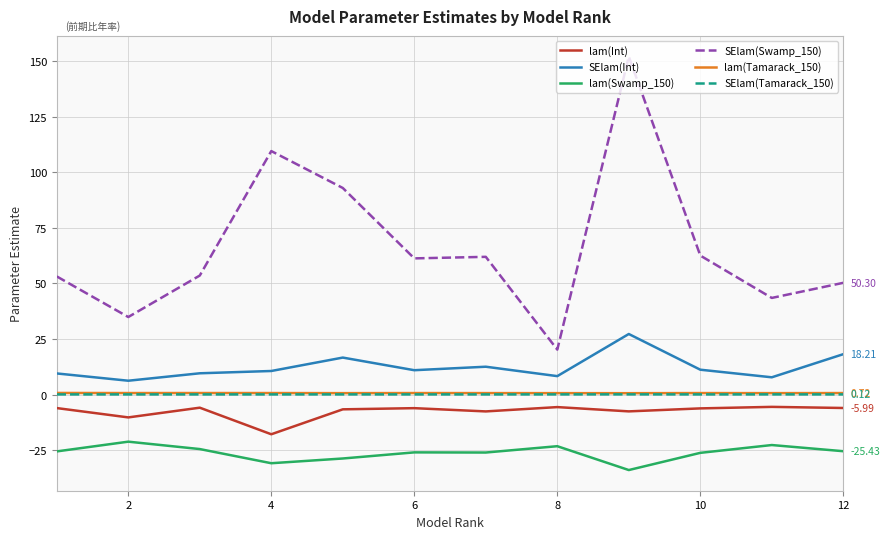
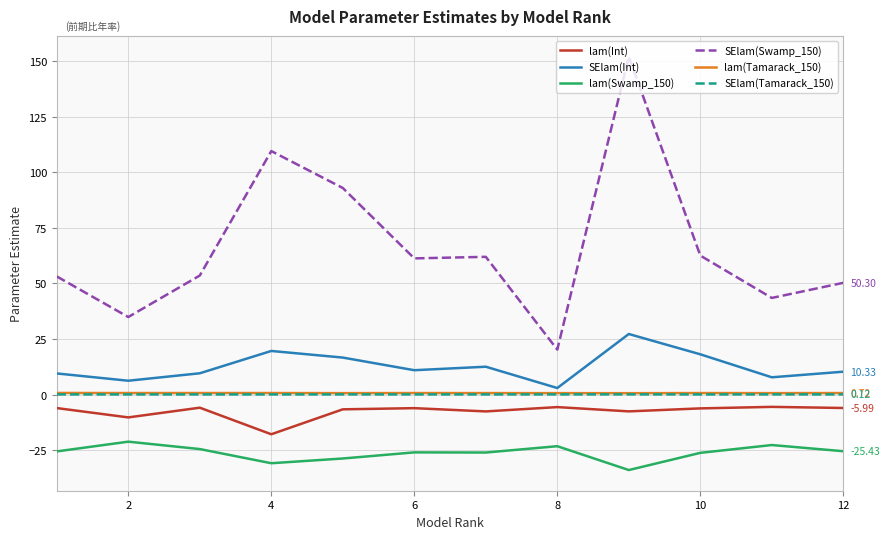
  {
    "lam(Int)": {
      "12": -5.99
    },
    "SElam(Int)": {
-     "4": 11,
-     "8": 8,
-     "10": 11,
-     "12": 18.21
+     "4": 20,
+     "8": 3,
+     "10": 18,
+     "12": 10.33
    },
    "SElam(Swamp_150)": {
      "12": 50.30
    }
  }
